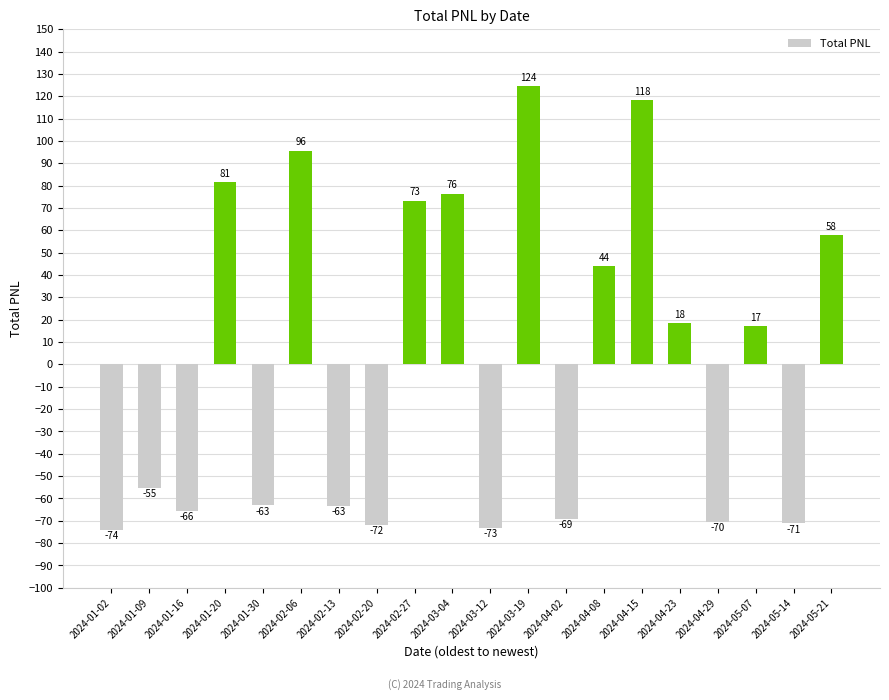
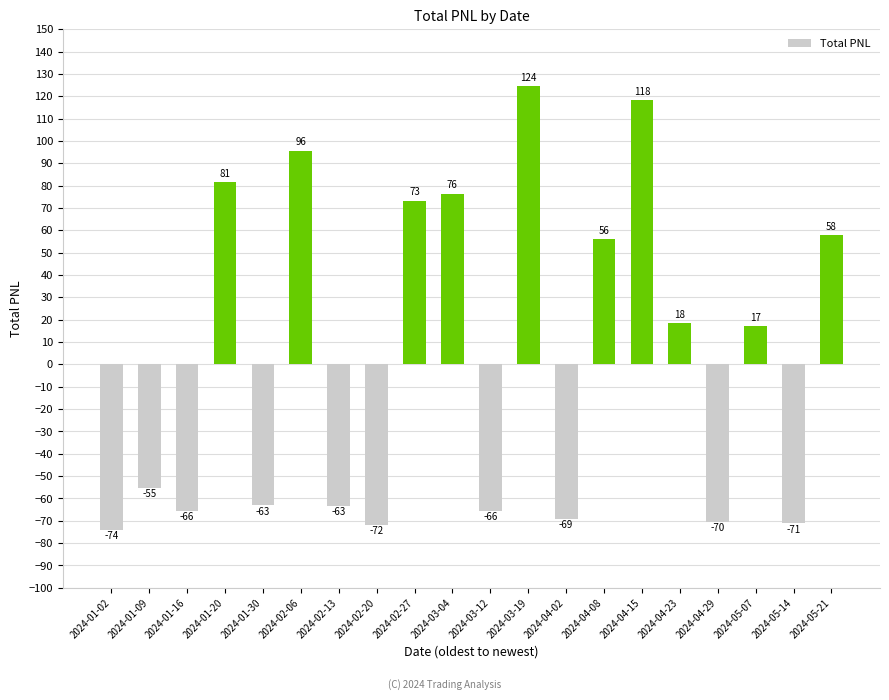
  {
    "2024-01-02": -74,
    "2024-01-09": -55,
    "2024-01-16": -66,
    "2024-01-20": 81,
    "2024-01-30": -63,
    "2024-02-06": 96,
    "2024-02-13": -63,
    "2024-02-20": -72,
    "2024-02-27": 73,
    "2024-03-04": 76,
-   "2024-03-12": -73,
+   "2024-03-12": -66,
    "2024-03-19": 124,
    "2024-04-02": -69,
-   "2024-04-08": 44,
+   "2024-04-08": 56,
    "2024-04-15": 118,
    "2024-04-23": 18,
    "2024-04-29": -70,
    "2024-05-07": 17,
    "2024-05-14": -71,
    "2024-05-21": 58
  }
